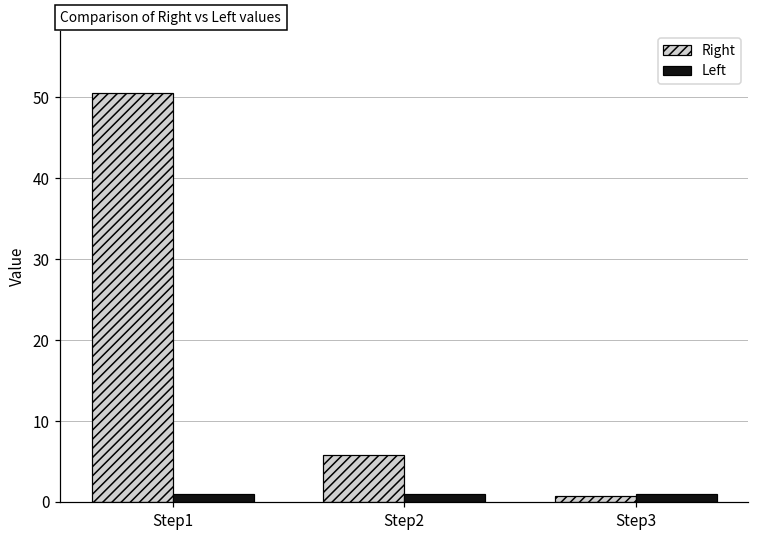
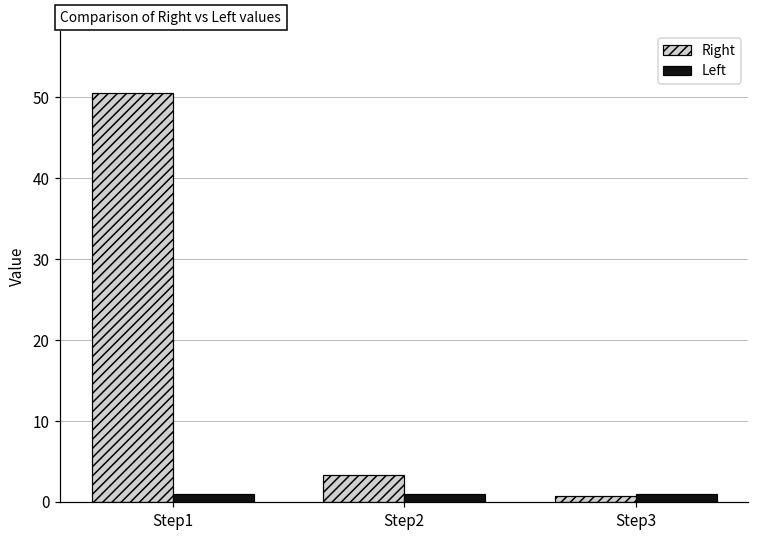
  {
    "Right": {
      "Step1": 51,
-     "Step2": 6,
+     "Step2": 3,
      "Step3": 1
    },
    "Left": {
      "Step1": 1,
      "Step2": 1,
      "Step3": 1
    }
  }
